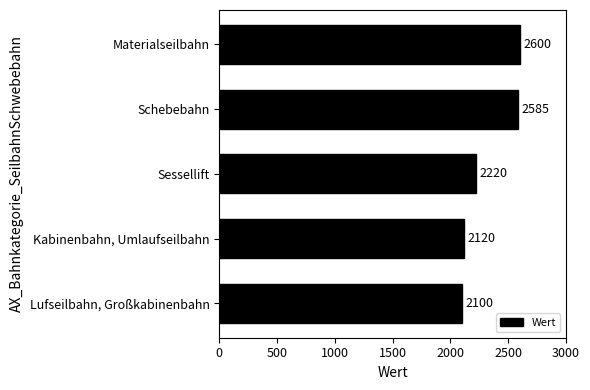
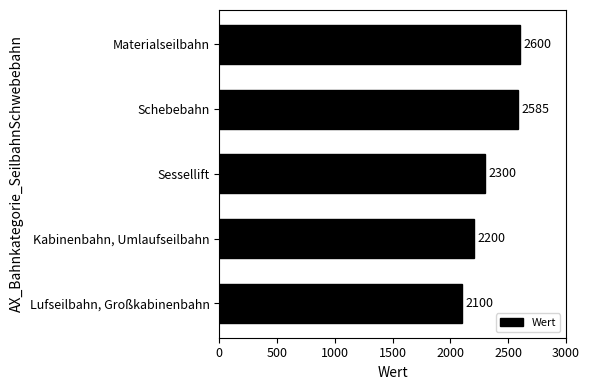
  {
    "Materialseilbahn": 2600,
    "Schebebahn": 2585,
-   "Sessellift": 2220,
-   "Kabinenbahn, Umlaufseilbahn": 2120,
+   "Sessellift": 2300,
+   "Kabinenbahn, Umlaufseilbahn": 2200,
    "Lufseilbahn, Großkabinenbahn": 2100
  }
